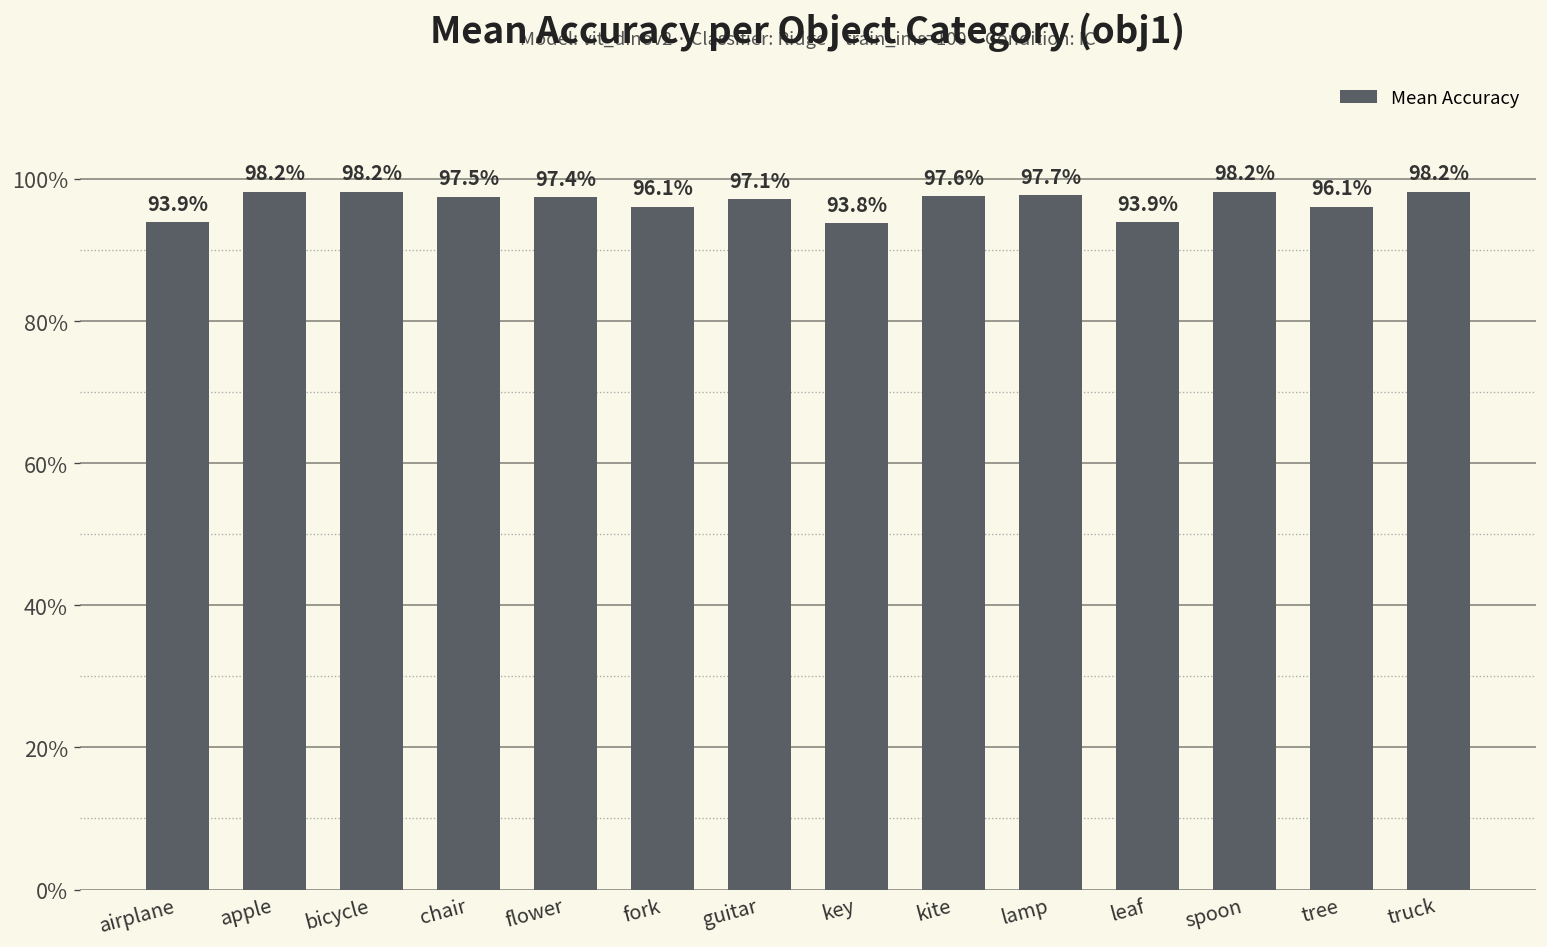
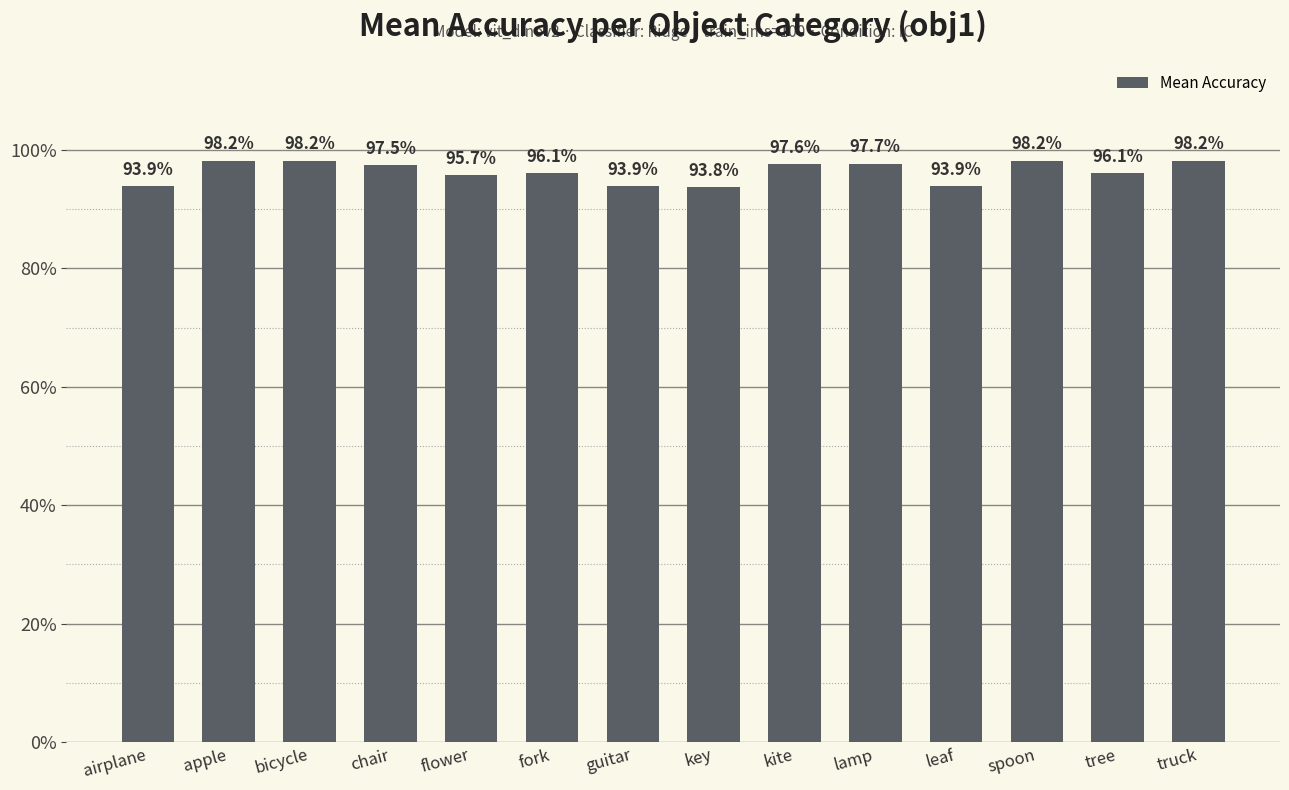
  {
    "airplane": "93.9%",
    "apple": "98.2%",
    "bicycle": "98.2%",
    "chair": "97.5%",
-   "flower": "97.4%",
+   "flower": "95.7%",
    "fork": "96.1%",
-   "guitar": "97.1%",
+   "guitar": "93.9%",
    "key": "93.8%",
    "kite": "97.6%",
    "lamp": "97.7%",
    "leaf": "93.9%",
    "spoon": "98.2%",
    "tree": "96.1%",
    "truck": "98.2%"
  }
